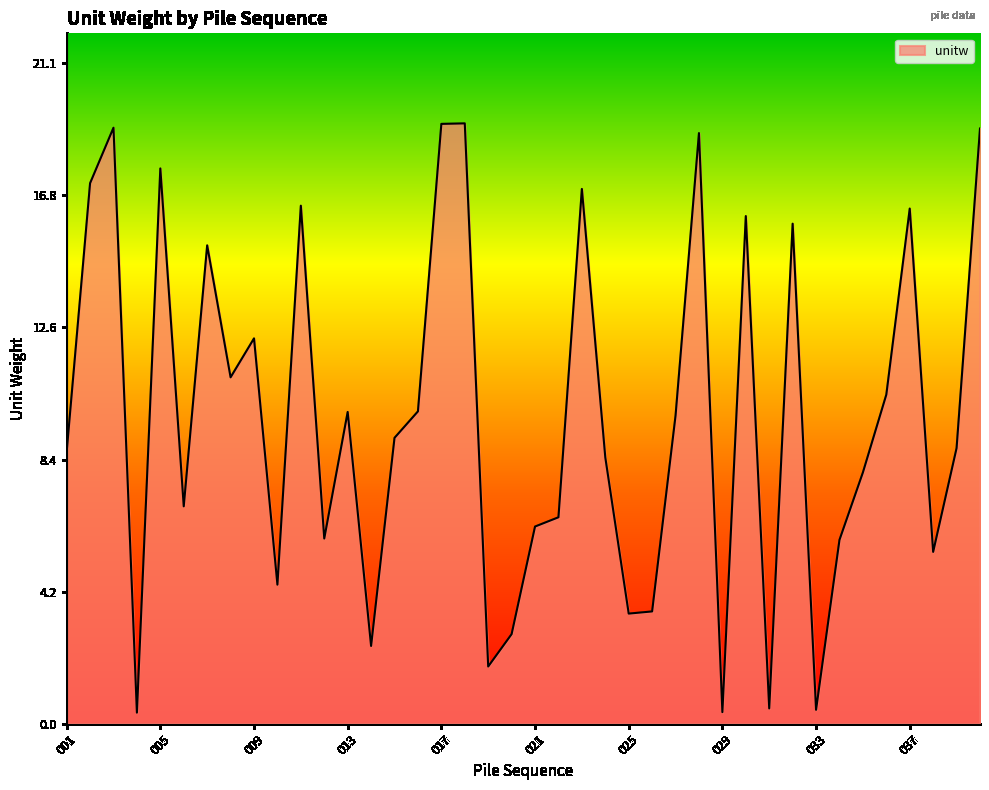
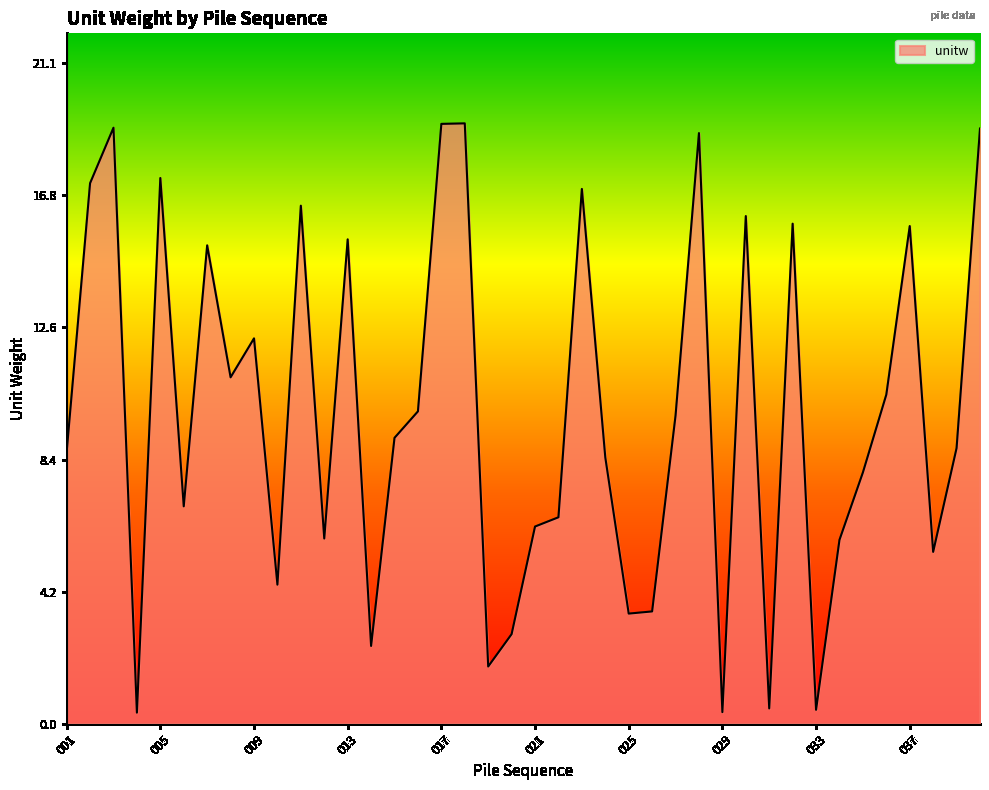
  {
    "001": 8.7,
-   "005": 17.7,
+   "005": 17.4,
    "009": 12.3,
-   "013": 9.9,
+   "013": 15.4,
    "017": 19.1,
    "021": 6.3,
    "025": 3.5,
    "029": 0.4,
    "033": 0.4,
-   "037": 16.4
+   "037": 15.9
  }
